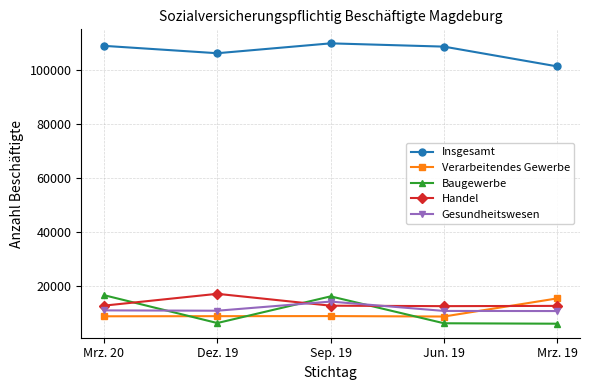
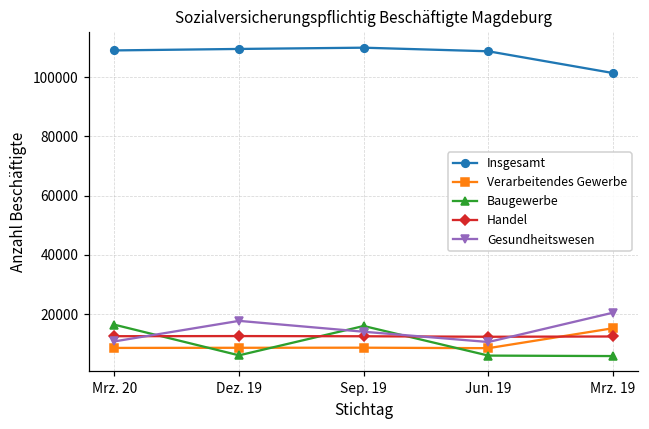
  {
    "Insgesamt": {
      "Mrz. 20": 109000,
-     "Dez. 19": 106000,
+     "Dez. 19": 109000,
      "Sep. 19": 110000,
      "Jun. 19": 109000,
      "Mrz. 19": 101000
    },
    "Verarbeitendes Gewerbe": {
      "Mrz. 20": 9000,
      "Dez. 19": 9000,
      "Sep. 19": 9000,
      "Jun. 19": 9000,
      "Mrz. 19": 15000
    },
    "Baugewerbe": {
      "Mrz. 20": 16000,
      "Dez. 19": 6000,
      "Sep. 19": 16000,
      "Jun. 19": 6000,
      "Mrz. 19": 6000
    },
    "Handel": {
      "Mrz. 20": 13000,
-     "Dez. 19": 17000,
+     "Dez. 19": 13000,
      "Sep. 19": 13000,
      "Jun. 19": 12000,
      "Mrz. 19": 12000
    },
    "Gesundheitswesen": {
      "Mrz. 20": 11000,
-     "Dez. 19": 11000,
+     "Dez. 19": 18000,
      "Sep. 19": 14000,
      "Jun. 19": 11000,
-     "Mrz. 19": 11000
+     "Mrz. 19": 21000
    }
  }
